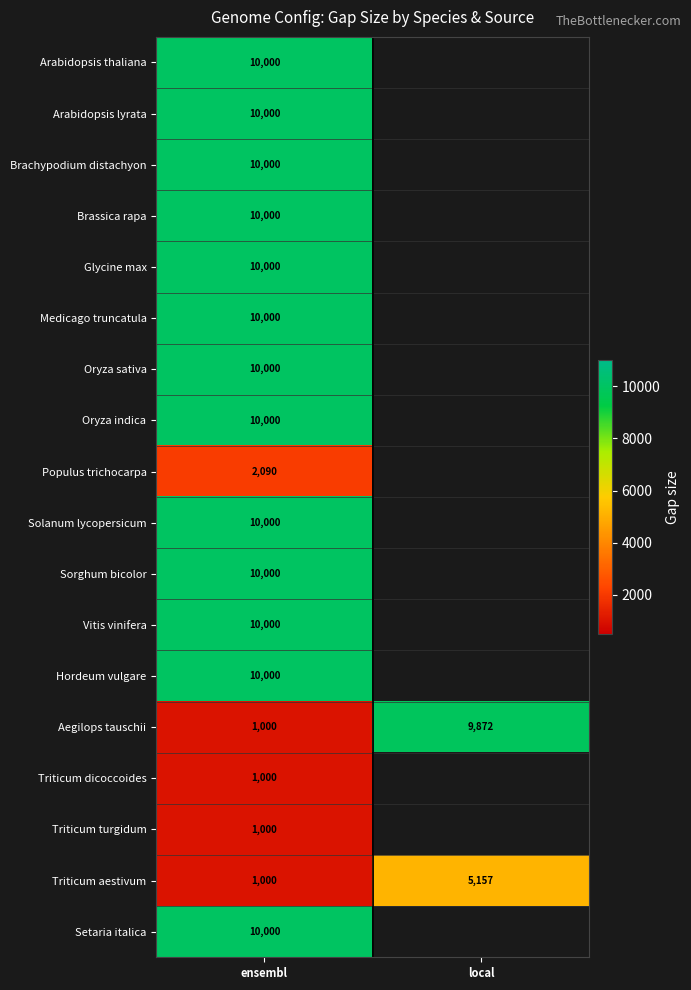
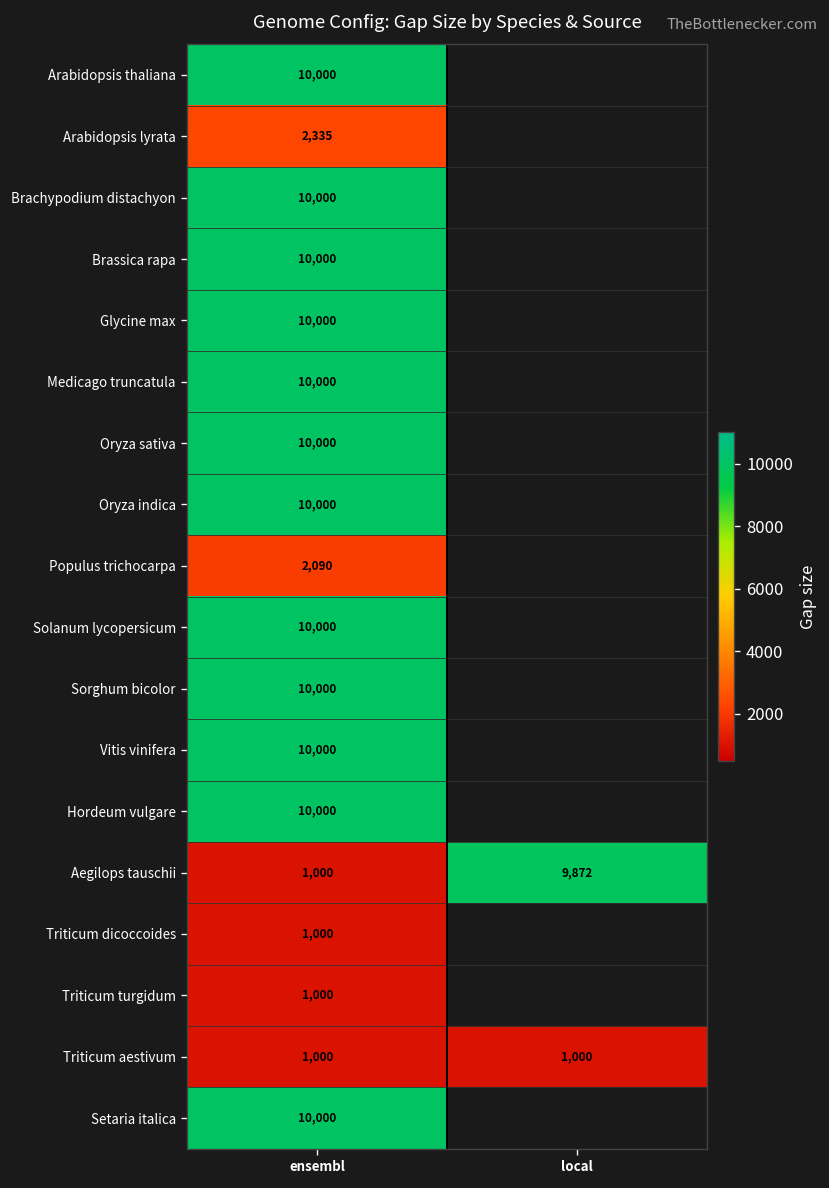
  {
    "Arabidopsis thaliana": {
      "ensembl": "10,000"
    },
    "Arabidopsis lyrata": {
-     "ensembl": "10,000"
+     "ensembl": "2,335"
    },
    "Brachypodium distachyon": {
      "ensembl": "10,000"
    },
    "Brassica rapa": {
      "ensembl": "10,000"
    },
    "Glycine max": {
      "ensembl": "10,000"
    },
    "Medicago truncatula": {
      "ensembl": "10,000"
    },
    "Oryza sativa": {
      "ensembl": "10,000"
    },
    "Oryza indica": {
      "ensembl": "10,000"
    },
    "Populus trichocarpa": {
      "ensembl": "2,090"
    },
    "Solanum lycopersicum": {
      "ensembl": "10,000"
    },
    "Sorghum bicolor": {
      "ensembl": "10,000"
    },
    "Vitis vinifera": {
      "ensembl": "10,000"
    },
    "Hordeum vulgare": {
      "ensembl": "10,000"
    },
    "Aegilops tauschii": {
      "ensembl": "1,000",
      "local": "9,872"
    },
    "Triticum dicoccoides": {
      "ensembl": "1,000"
    },
    "Triticum turgidum": {
      "ensembl": "1,000"
    },
    "Triticum aestivum": {
      "ensembl": "1,000",
-     "local": "5,157"
+     "local": "1,000"
    },
    "Setaria italica": {
      "ensembl": "10,000"
    }
  }
